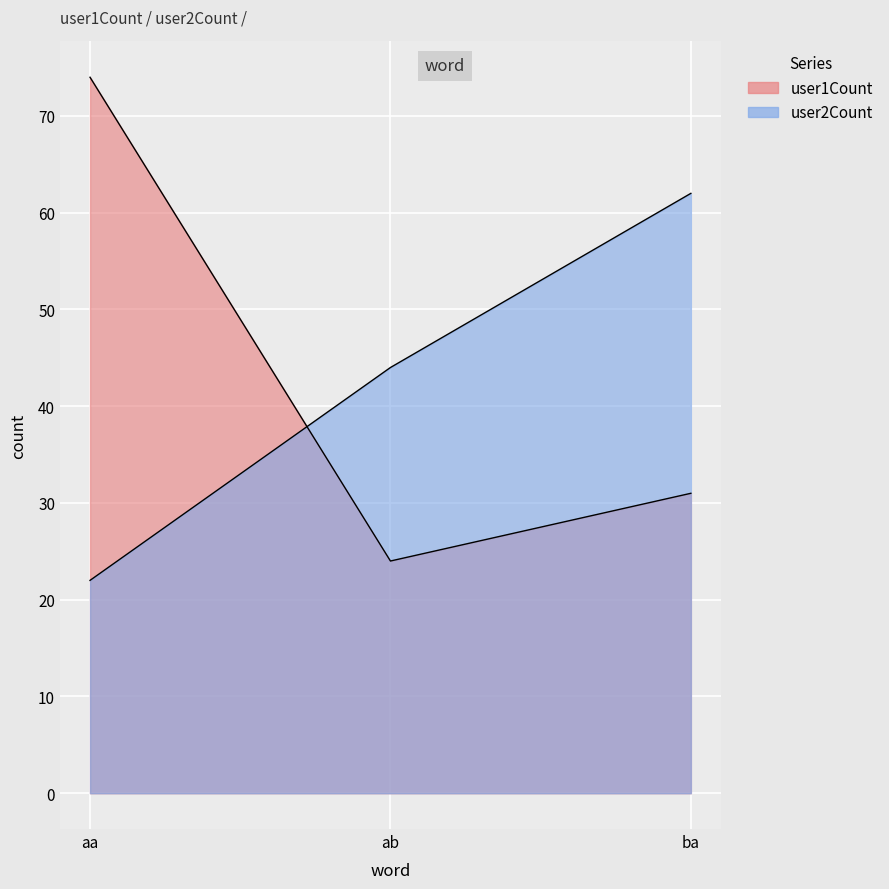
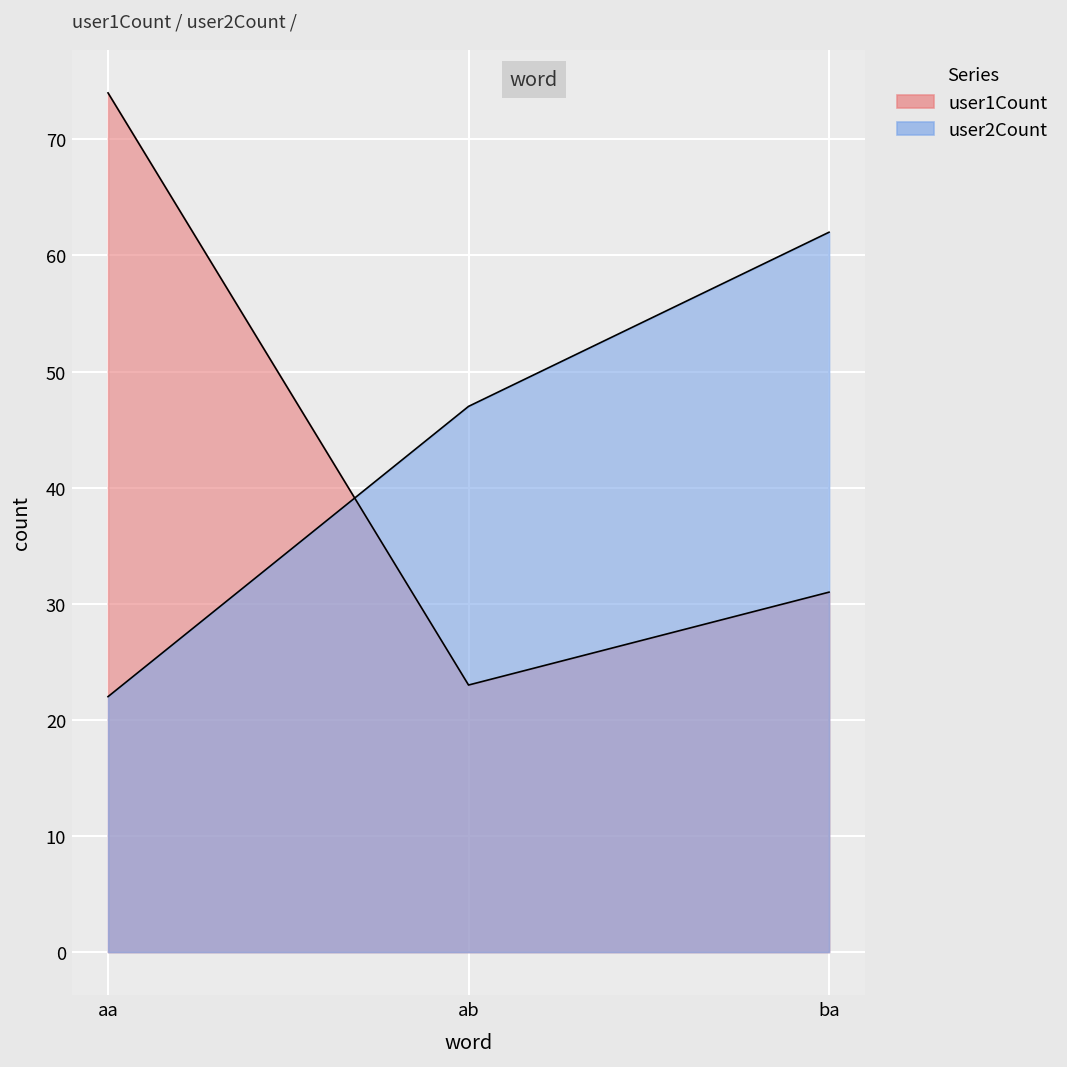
  {
    "user1Count": {
      "aa": 74,
-     "ab": 24,
+     "ab": 23,
      "ba": 31
    },
    "user2Count": {
      "aa": 22,
-     "ab": 44,
+     "ab": 47,
      "ba": 62
    }
  }
